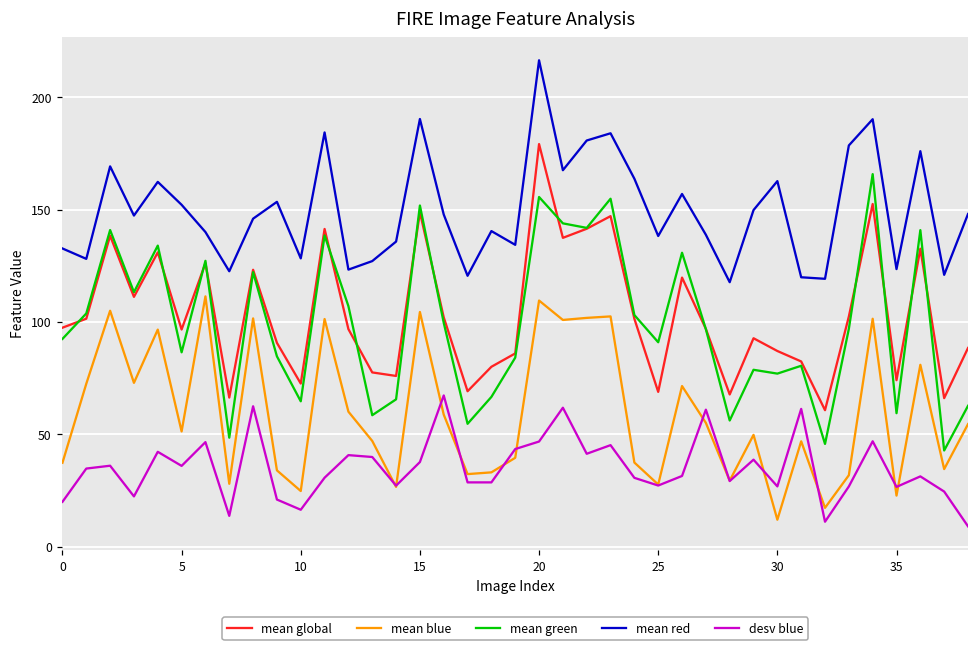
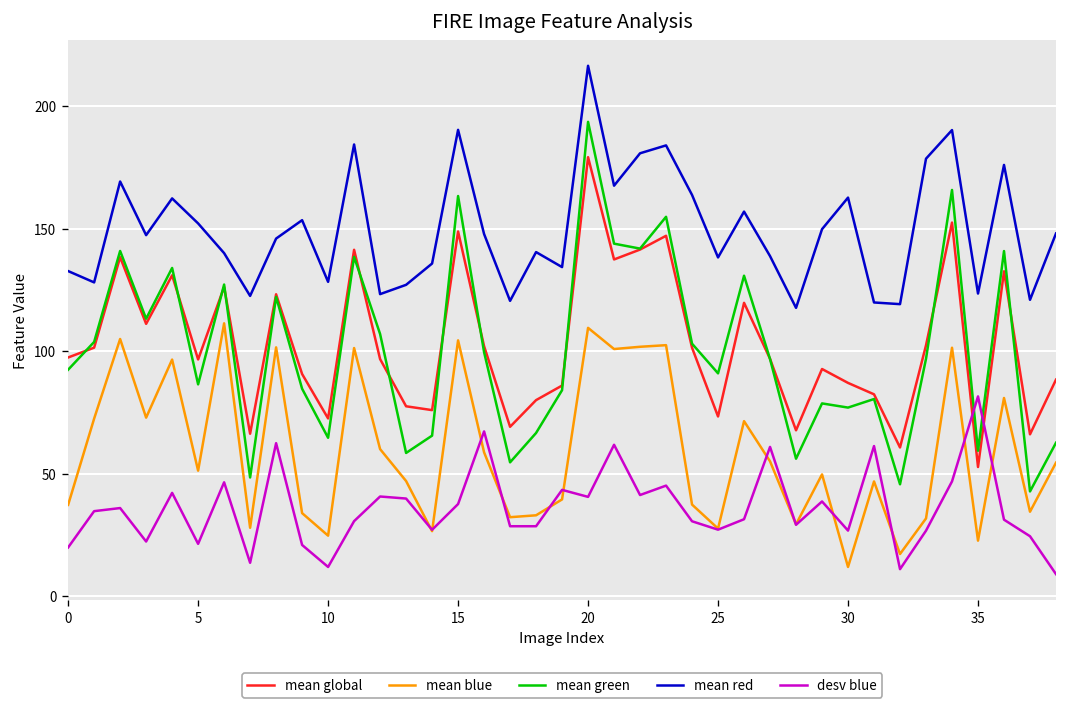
  {
    "mean global": {
      "0": 97,
      "5": 97,
      "10": 73,
      "15": 149,
      "20": 179,
-     "25": 69,
+     "25": 73,
      "30": 87,
-     "35": 74
+     "35": 53
    },
    "mean blue": {
      "0": 37,
      "5": 51,
      "10": 25,
      "15": 104,
      "20": 110,
      "30": 12,
      "35": 23
    },
    "mean green": {
      "0": 92,
      "5": 86,
      "10": 65,
-     "15": 152,
-     "20": 156,
+     "15": 163,
+     "20": 194,
      "25": 91,
      "30": 77,
      "35": 59
    },
    "mean red": {
      "0": 133,
      "5": 152,
      "10": 128,
      "15": 190,
      "20": 216,
      "25": 138,
      "30": 163,
      "35": 124
    },
    "desv blue": {
      "0": 20,
-     "5": 36,
-     "10": 16,
+     "5": 21,
+     "10": 12,
      "15": 38,
-     "20": 47,
+     "20": 41,
      "30": 27,
-     "35": 27
+     "35": 82
    }
  }
